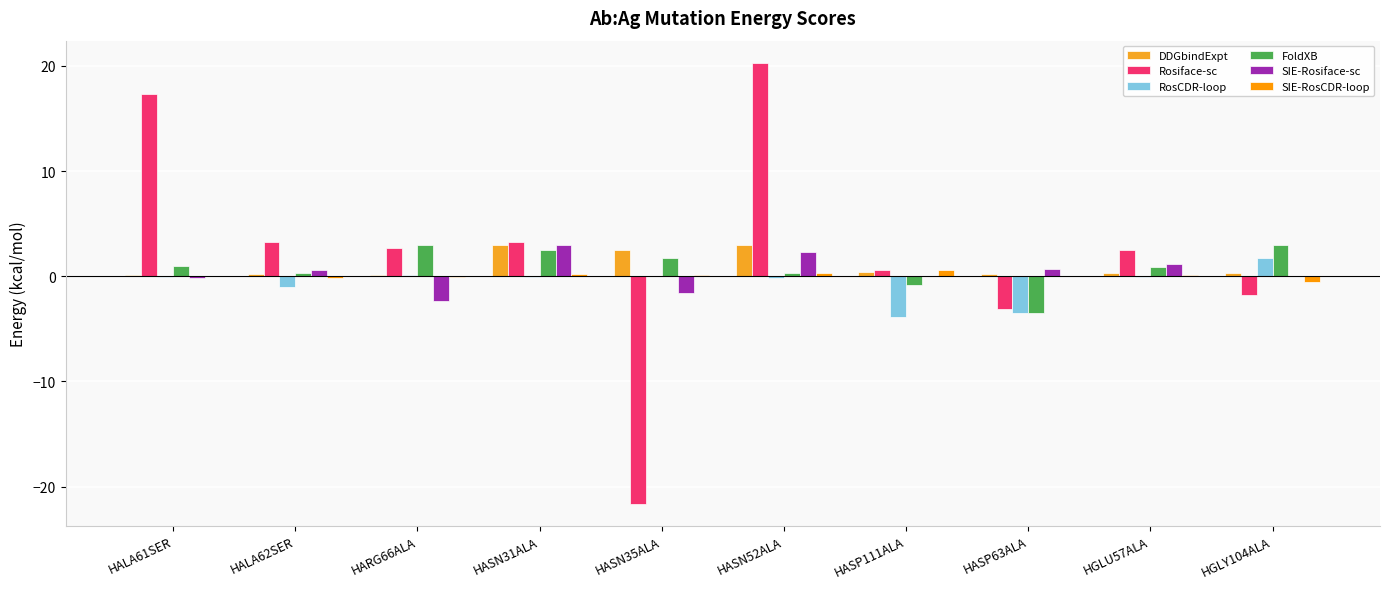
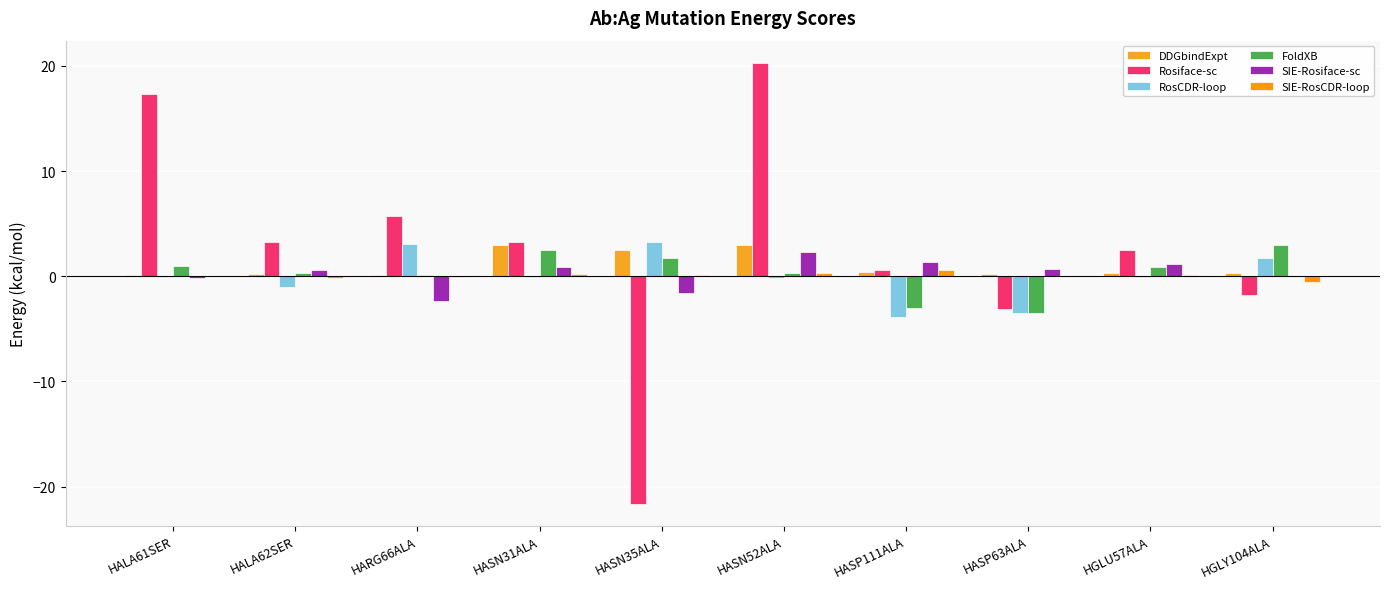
  {
    "Rosiface-sc": {
      "HALA61SER": 17.3,
      "HALA62SER": 3.3,
-     "HARG66ALA": 2.7,
+     "HARG66ALA": 5.7,
      "HASN31ALA": 3.2,
      "HASN35ALA": -21.6,
      "HASN52ALA": 20.3,
      "HASP111ALA": 0.6,
      "HASP63ALA": -3.1,
      "HGLU57ALA": 2.5,
      "HGLY104ALA": -1.8
    },
    "RosCDR-loop": {
      "HALA62SER": -1.0,
-     "HARG66ALA": 0.1,
-     "HASN35ALA": 0.1,
+     "HARG66ALA": 3.1,
+     "HASN35ALA": 3.3,
      "HASP111ALA": -3.9,
      "HASP63ALA": -3.5,
      "HGLY104ALA": 1.7
    },
    "FoldXB": {
      "HALA61SER": 1.0,
      "HALA62SER": 0.3,
-     "HARG66ALA": 3.0,
+     "HARG66ALA": 0.1,
      "HASN31ALA": 2.5,
      "HASN35ALA": 1.8,
      "HASN52ALA": 0.3,
-     "HASP111ALA": -0.9,
+     "HASP111ALA": -3.0,
      "HASP63ALA": -3.5,
      "HGLU57ALA": 0.8,
      "HGLY104ALA": 2.9
    },
    "SIE-Rosiface-sc": {
      "HALA62SER": 0.6,
      "HARG66ALA": -2.3,
-     "HASN31ALA": 3.0,
+     "HASN31ALA": 0.9,
      "HASN35ALA": -1.6,
      "HASN52ALA": 2.4,
-     "HASP111ALA": 0.1,
+     "HASP111ALA": 1.4,
      "HASP63ALA": 0.7,
      "HGLU57ALA": 1.1
    }
  }
